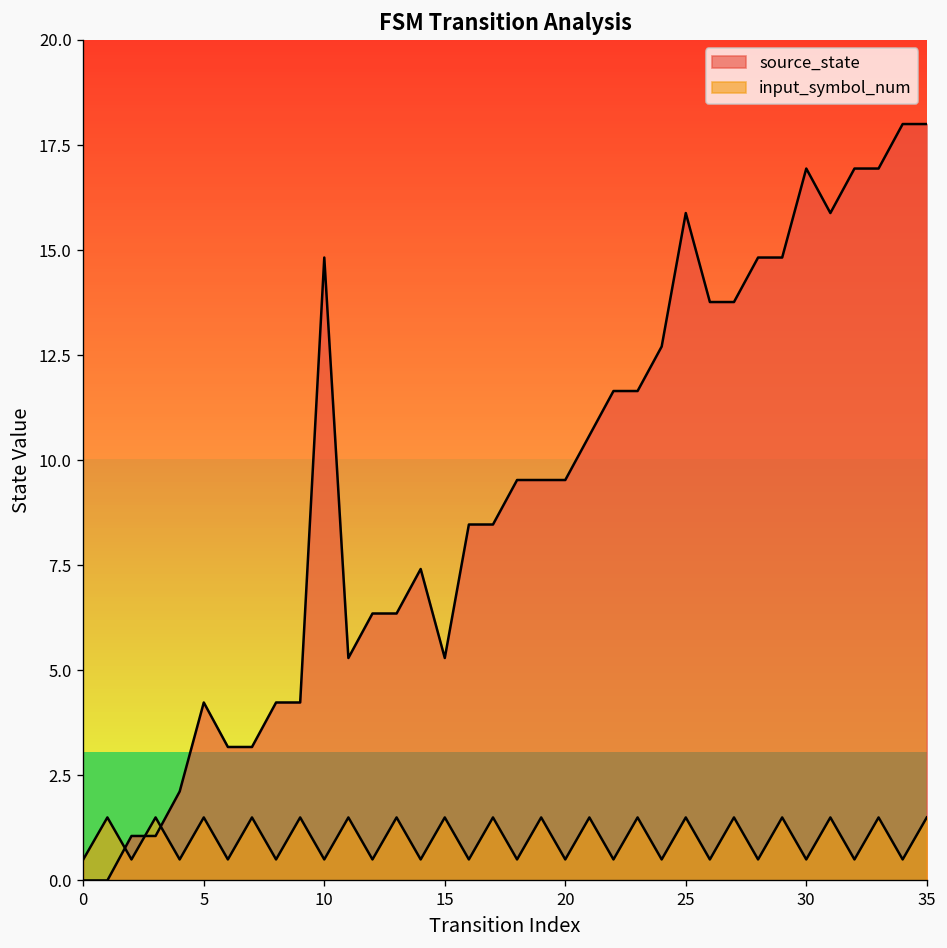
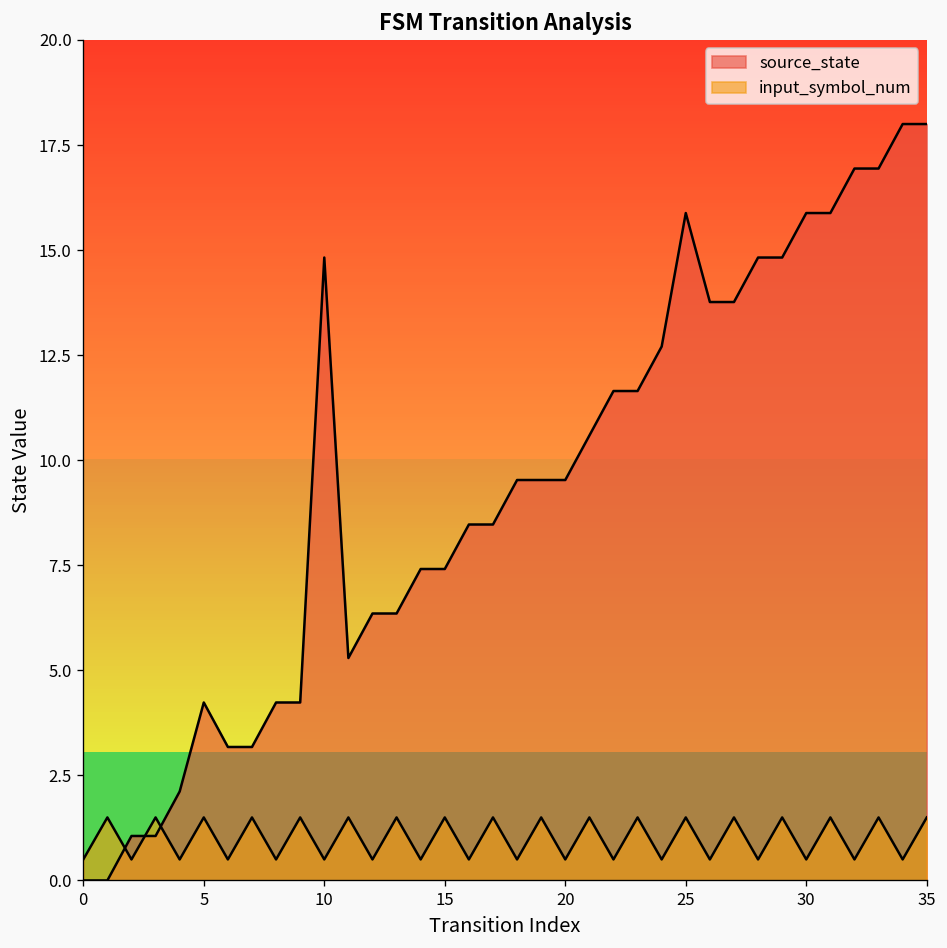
  {
    "source_state": {
      "0": 0.0,
      "5": 4.2,
      "10": 14.8,
-     "15": 5.3,
+     "15": 7.4,
      "20": 9.5,
      "25": 15.9,
-     "30": 16.9,
+     "30": 15.9,
      "35": 18.0
    },
    "input_symbol_num": {
      "0": 0.5,
      "5": 1.5,
      "10": 0.5,
      "15": 1.5,
      "20": 0.5,
      "25": 1.5,
      "30": 0.5,
      "35": 1.5
    }
  }
